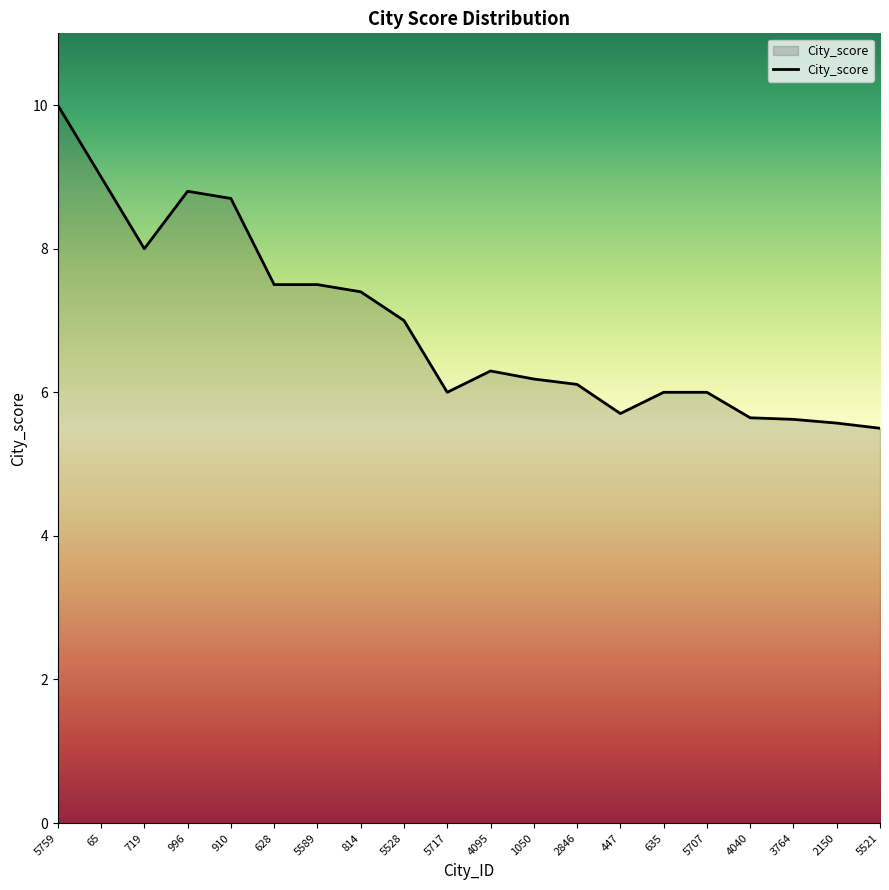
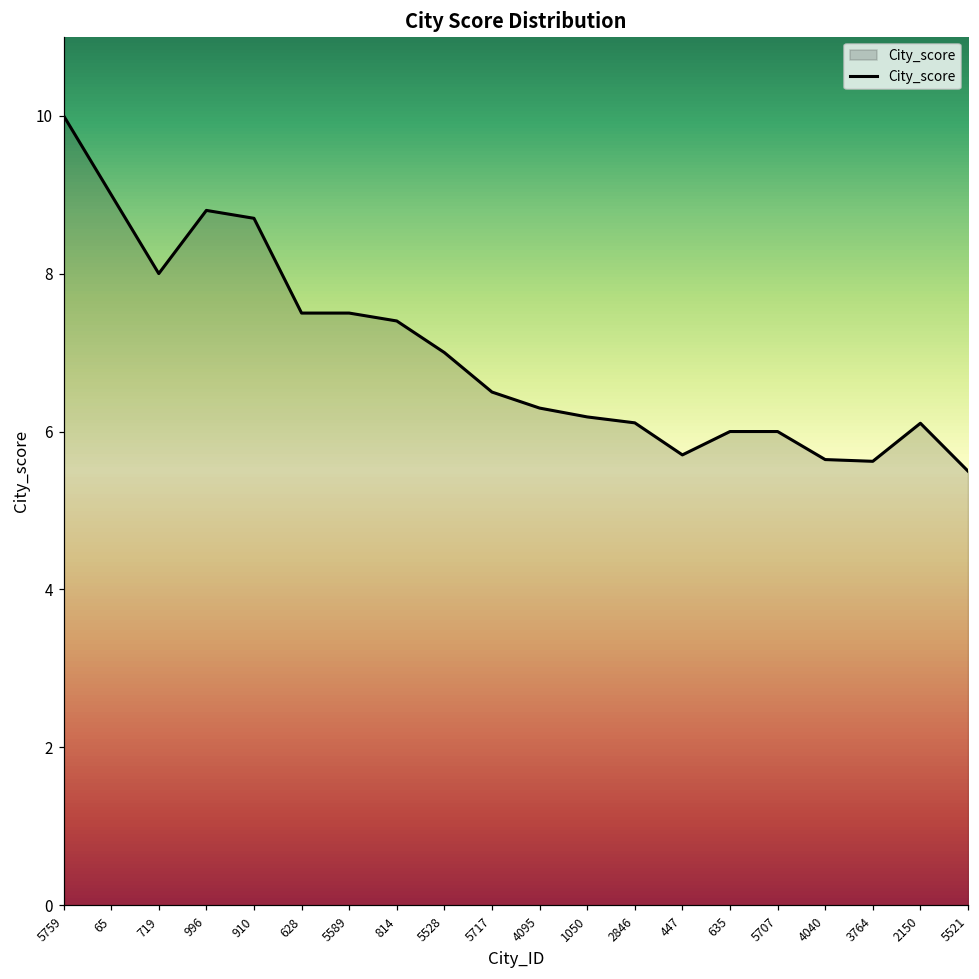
  {
    "5759": 10.0,
    "65": 9.0,
    "719": 8.0,
    "996": 8.8,
    "910": 8.7,
    "628": 7.5,
    "5589": 7.5,
    "814": 7.4,
    "5528": 7.0,
-   "5717": 6.0,
+   "5717": 6.5,
    "4095": 6.3,
    "1050": 6.2,
    "2846": 6.1,
    "447": 5.7,
    "635": 6.0,
    "5707": 6.0,
    "4040": 5.6,
    "3764": 5.6,
-   "2150": 5.6,
+   "2150": 6.1,
    "5521": 5.5
  }
